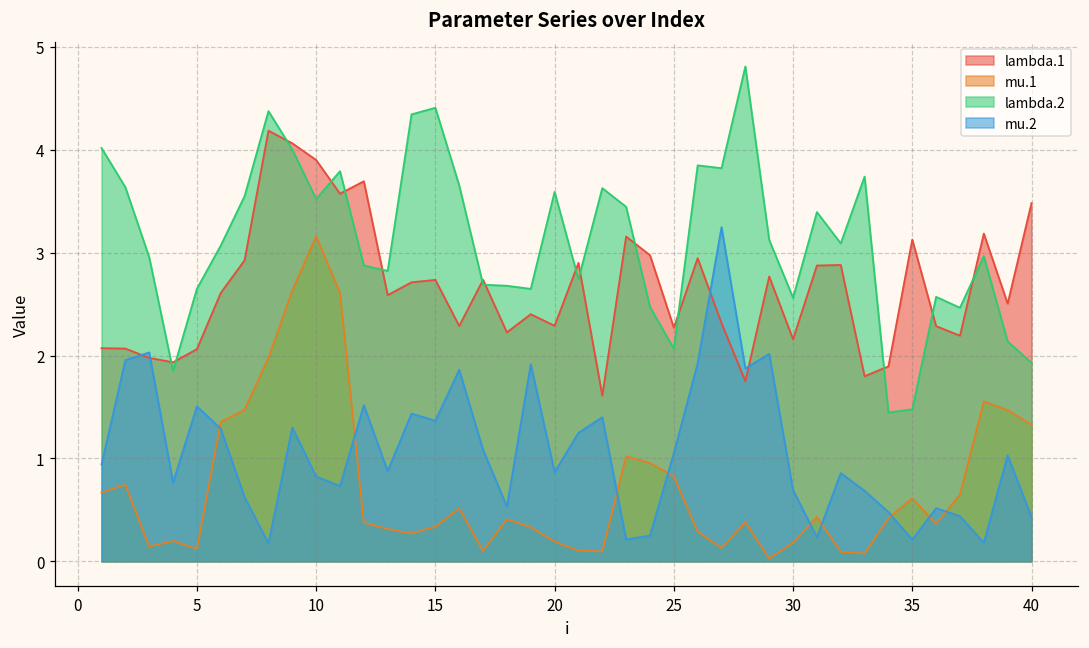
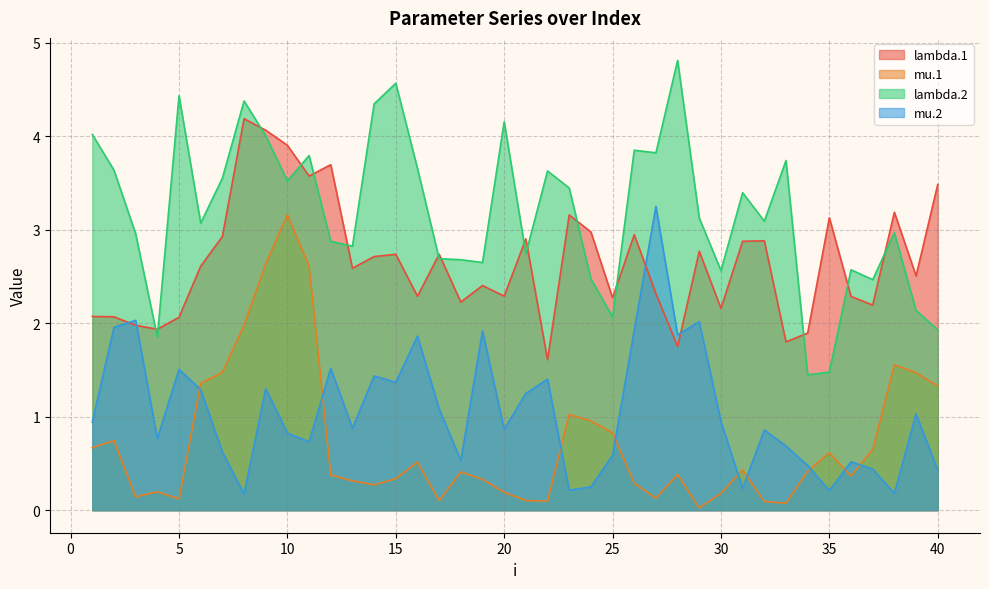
  {
    "lambda.2": {
-     "5": 2.6,
+     "5": 4.4,
      "10": 3.5,
-     "15": 4.4,
-     "20": 3.6,
+     "15": 4.6,
+     "20": 4.2,
      "25": 2.1,
      "30": 2.6,
      "35": 1.5,
      "40": 1.9
    },
    "mu.2": {
      "5": 1.5,
      "10": 0.8,
      "15": 1.4,
      "20": 0.9,
-     "25": 1.1,
-     "30": 0.7,
+     "25": 0.6,
+     "30": 0.9,
      "35": 0.2,
      "40": 0.4
    }
  }
